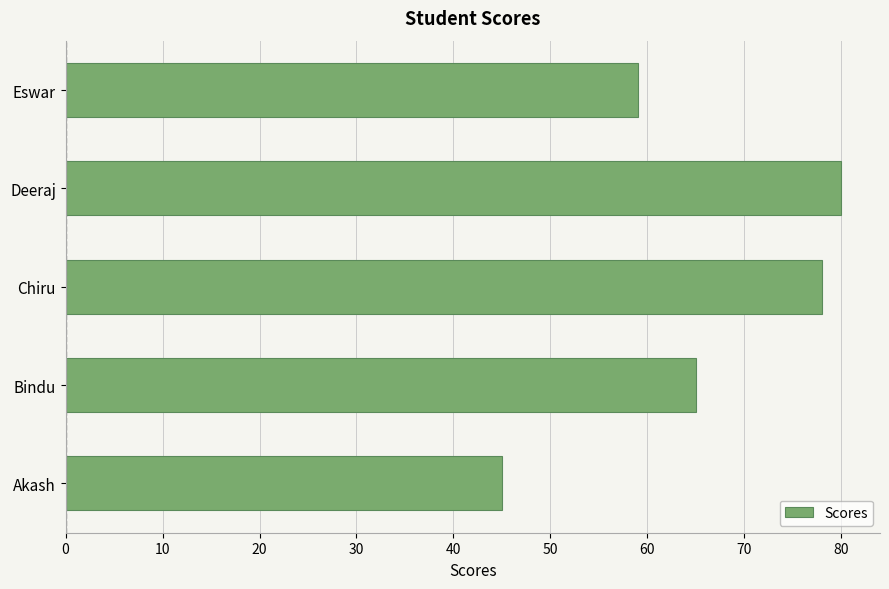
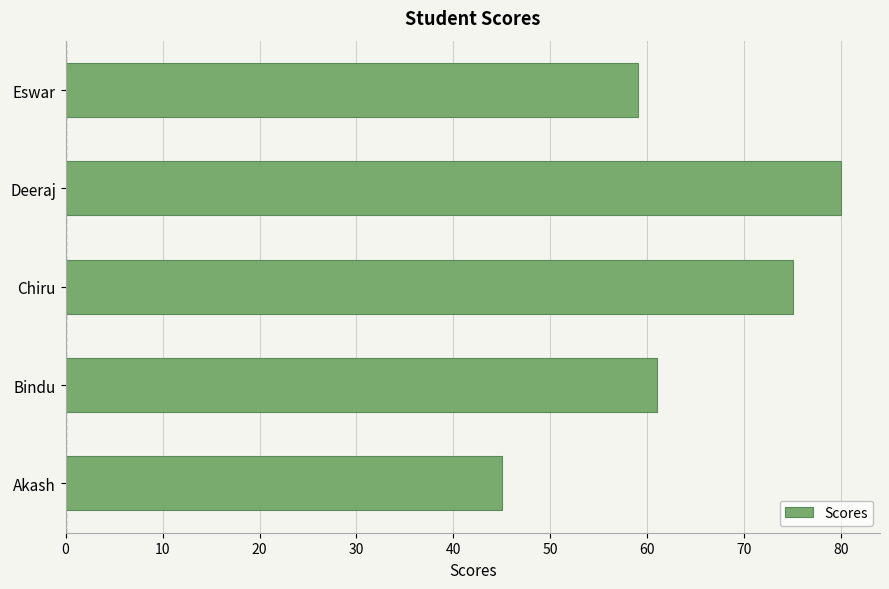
  {
    "Eswar": 59,
    "Deeraj": 80,
-   "Chiru": 78,
-   "Bindu": 65,
+   "Chiru": 75,
+   "Bindu": 61,
    "Akash": 45
  }
